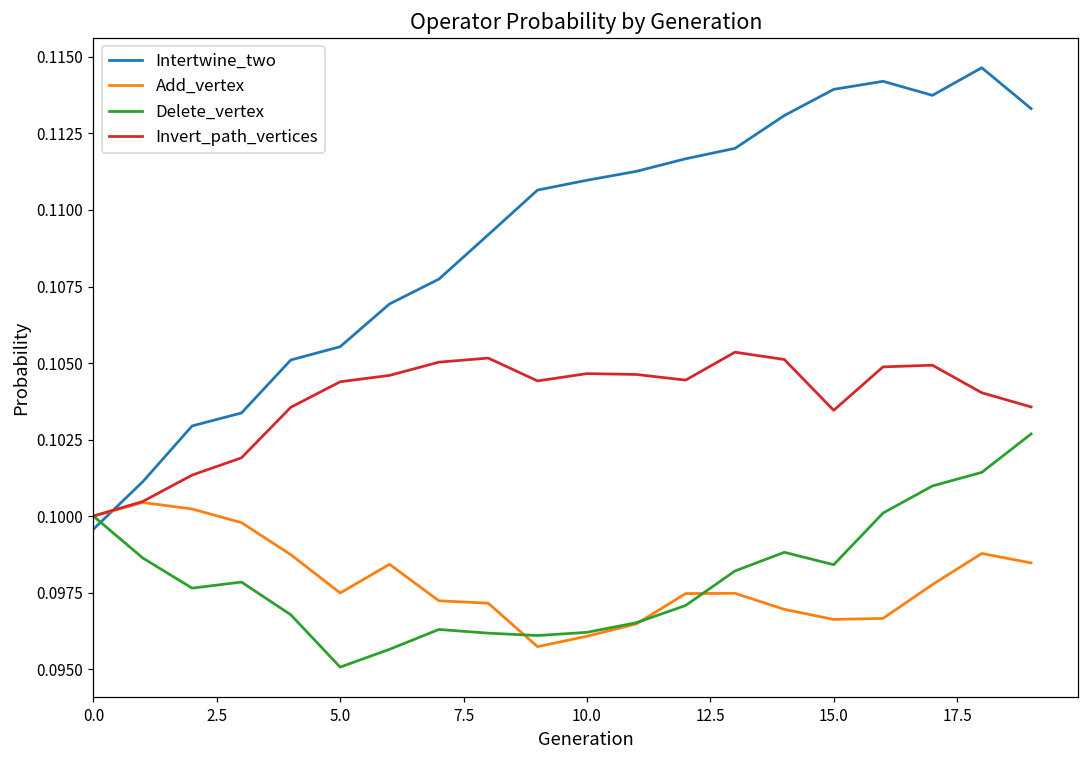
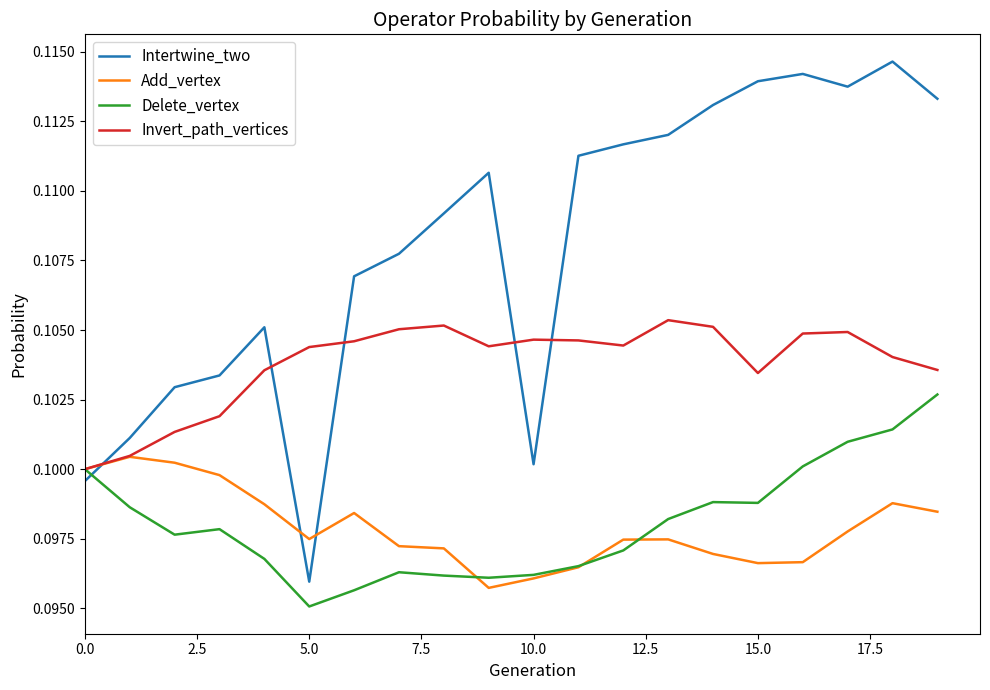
  {
    "Intertwine_two": {
      "0.0": 0.0996,
-     "5.0": 0.1055,
-     "10.0": 0.1110,
+     "5.0": 0.0960,
+     "10.0": 0.1002,
      "15.0": 0.1139
    },
    "Add_vertex": {
      "5.0": 0.0975,
      "10.0": 0.0961,
      "15.0": 0.0966
    },
    "Delete_vertex": {
      "5.0": 0.0951,
      "10.0": 0.0962,
-     "15.0": 0.0984
+     "15.0": 0.0988
    },
    "Invert_path_vertices": {
      "5.0": 0.1044,
      "10.0": 0.1047,
      "15.0": 0.1035
    }
  }
